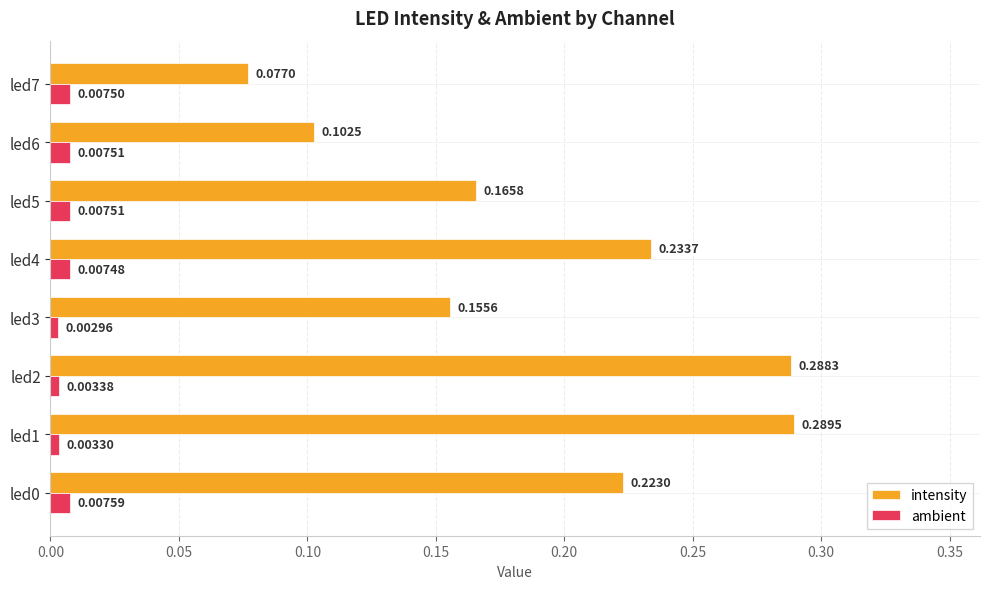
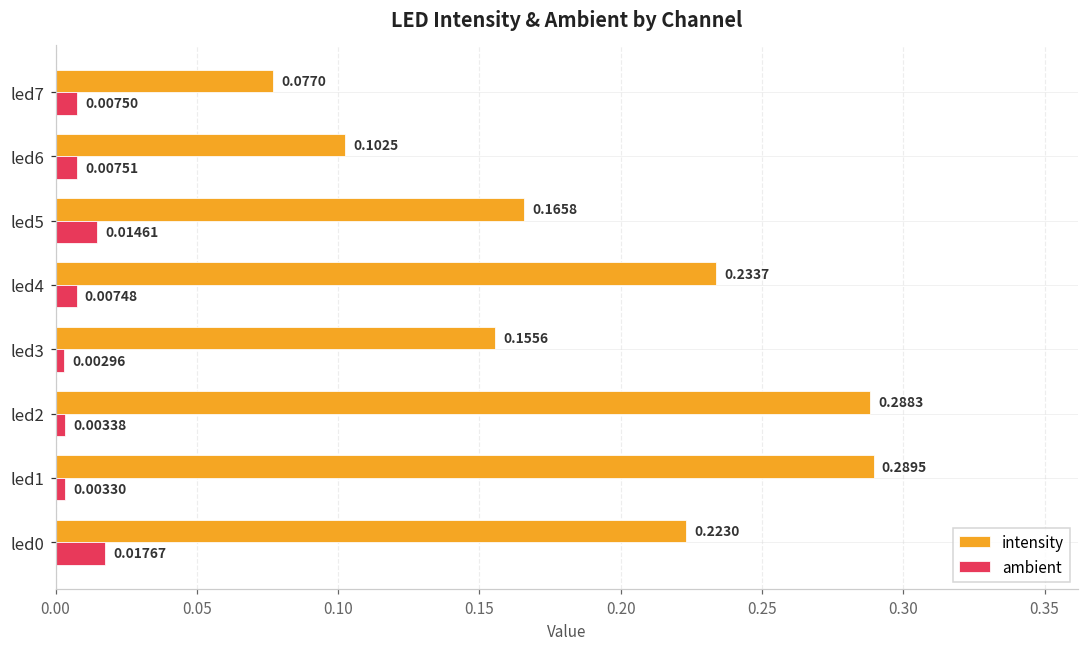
  {
    "intensity": {
      "led7": 0.0770,
      "led6": 0.1025,
      "led5": 0.1658,
      "led4": 0.2337,
      "led3": 0.1556,
      "led2": 0.2883,
      "led1": 0.2895,
      "led0": 0.2230
    },
    "ambient": {
      "led7": 0.00750,
      "led6": 0.00751,
-     "led5": 0.00751,
+     "led5": 0.01461,
      "led4": 0.00748,
      "led3": 0.00296,
      "led2": 0.00338,
      "led1": 0.00330,
-     "led0": 0.00759
+     "led0": 0.01767
    }
  }
